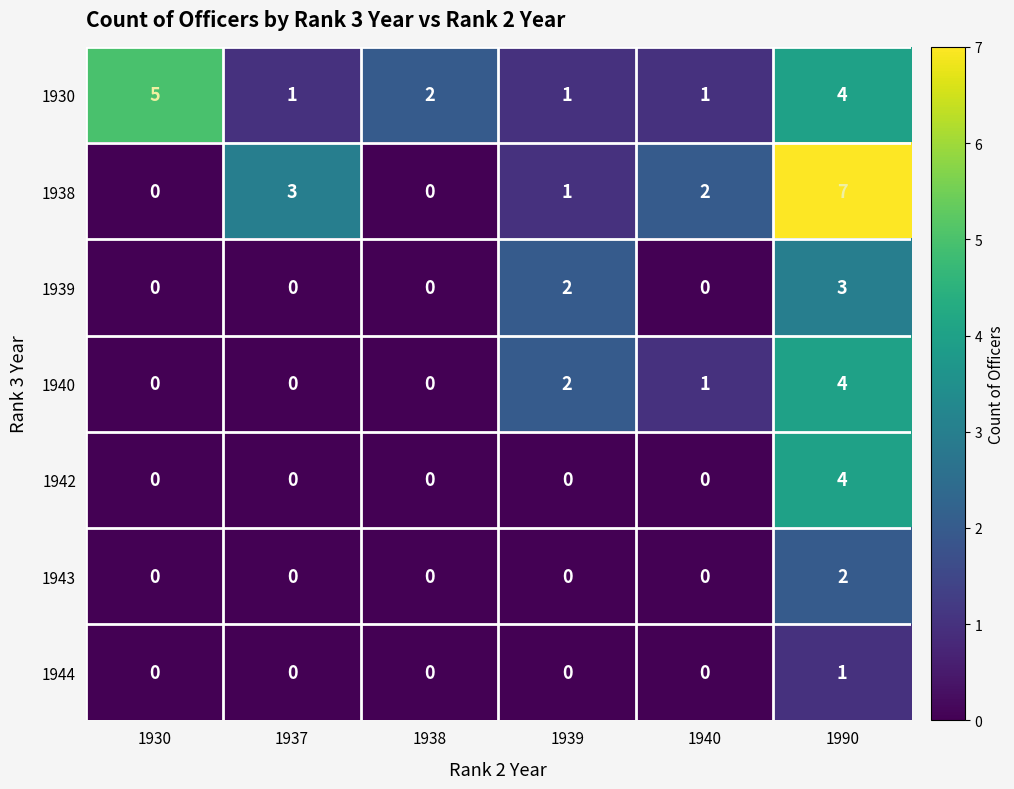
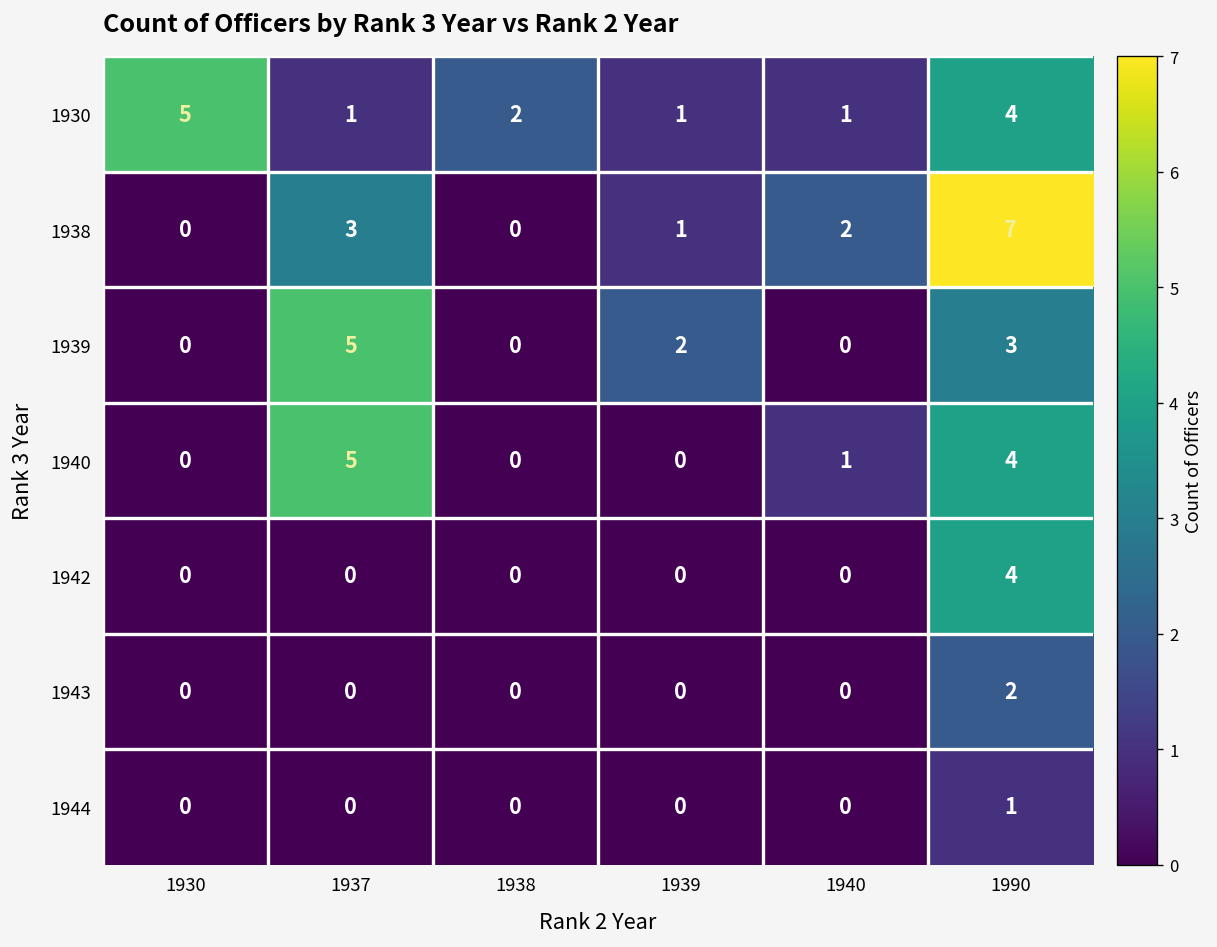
  {
    "1930": {
      "1930": 5,
      "1937": 1,
      "1938": 2,
      "1939": 1,
      "1940": 1,
      "1990": 4
    },
    "1938": {
      "1930": 0,
      "1937": 3,
      "1938": 0,
      "1939": 1,
      "1940": 2,
      "1990": 7
    },
    "1939": {
      "1930": 0,
-     "1937": 0,
+     "1937": 5,
      "1938": 0,
      "1939": 2,
      "1940": 0,
      "1990": 3
    },
    "1940": {
      "1930": 0,
-     "1937": 0,
+     "1937": 5,
      "1938": 0,
-     "1939": 2,
+     "1939": 0,
      "1940": 1,
      "1990": 4
    },
    "1942": {
      "1930": 0,
      "1937": 0,
      "1938": 0,
      "1939": 0,
      "1940": 0,
      "1990": 4
    },
    "1943": {
      "1930": 0,
      "1937": 0,
      "1938": 0,
      "1939": 0,
      "1940": 0,
      "1990": 2
    },
    "1944": {
      "1930": 0,
      "1937": 0,
      "1938": 0,
      "1939": 0,
      "1940": 0,
      "1990": 1
    }
  }
